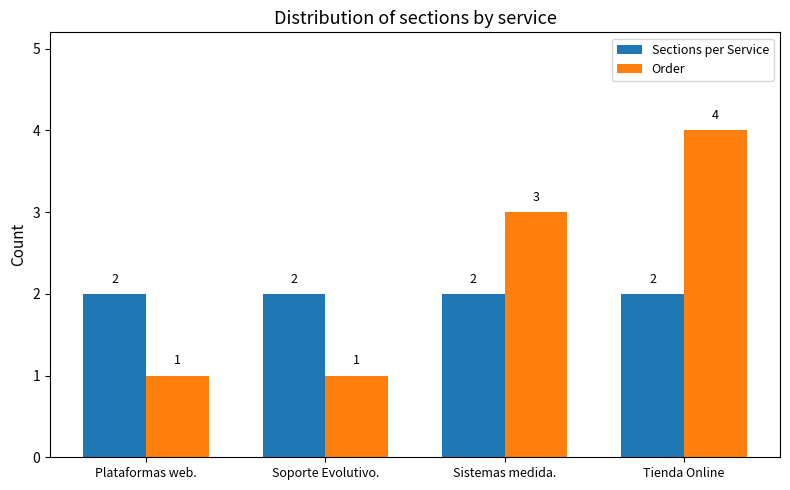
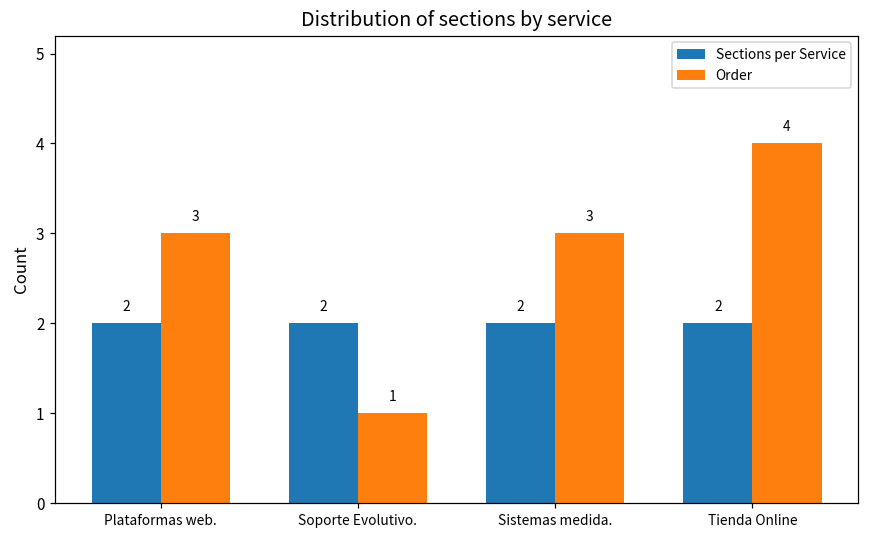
  {
    "Sections per Service": {
      "Plataformas web.": 2,
      "Soporte Evolutivo.": 2,
      "Sistemas medida.": 2,
      "Tienda Online": 2
    },
    "Order": {
-     "Plataformas web.": 1,
+     "Plataformas web.": 3,
      "Soporte Evolutivo.": 1,
      "Sistemas medida.": 3,
      "Tienda Online": 4
    }
  }
